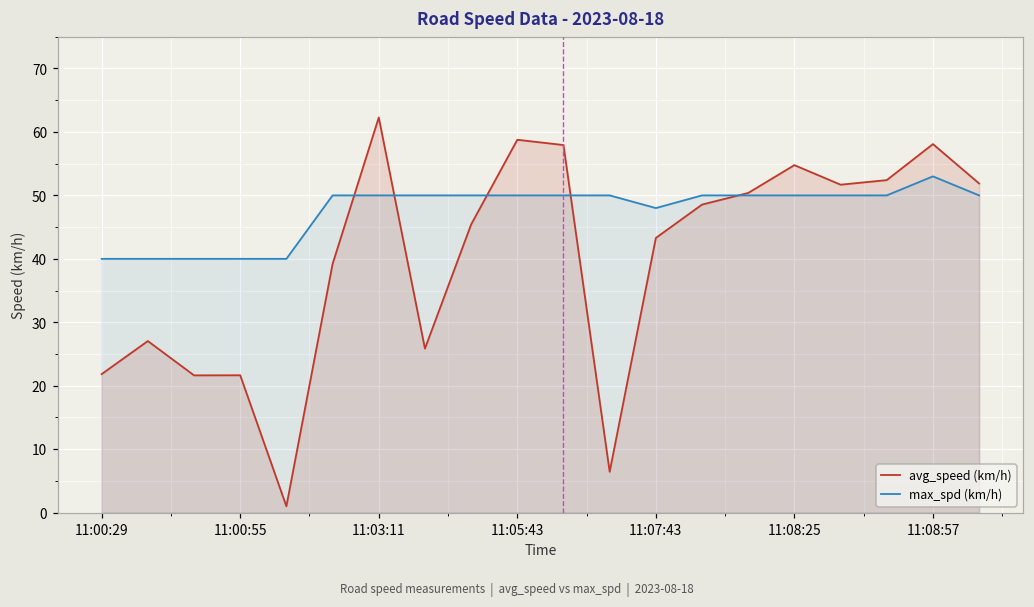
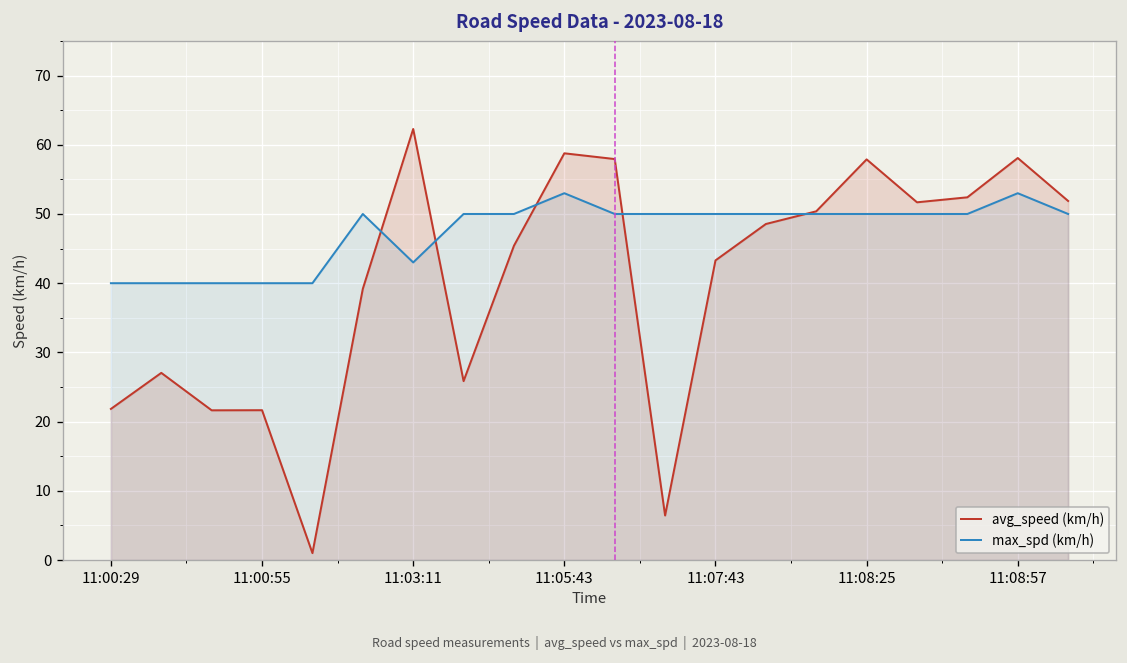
  {
    "avg_speed (km/h)": {
      "11:00:29": 22,
      "11:00:55": 22,
      "11:03:11": 62,
      "11:05:43": 59,
      "11:07:43": 43,
-     "11:08:25": 55,
+     "11:08:25": 58,
      "11:08:57": 58
    },
    "max_spd (km/h)": {
      "11:00:29": 40,
      "11:00:55": 40,
-     "11:03:11": 50,
-     "11:05:43": 50,
-     "11:07:43": 48,
+     "11:03:11": 43,
+     "11:05:43": 53,
+     "11:07:43": 50,
      "11:08:25": 50,
      "11:08:57": 53
    }
  }
